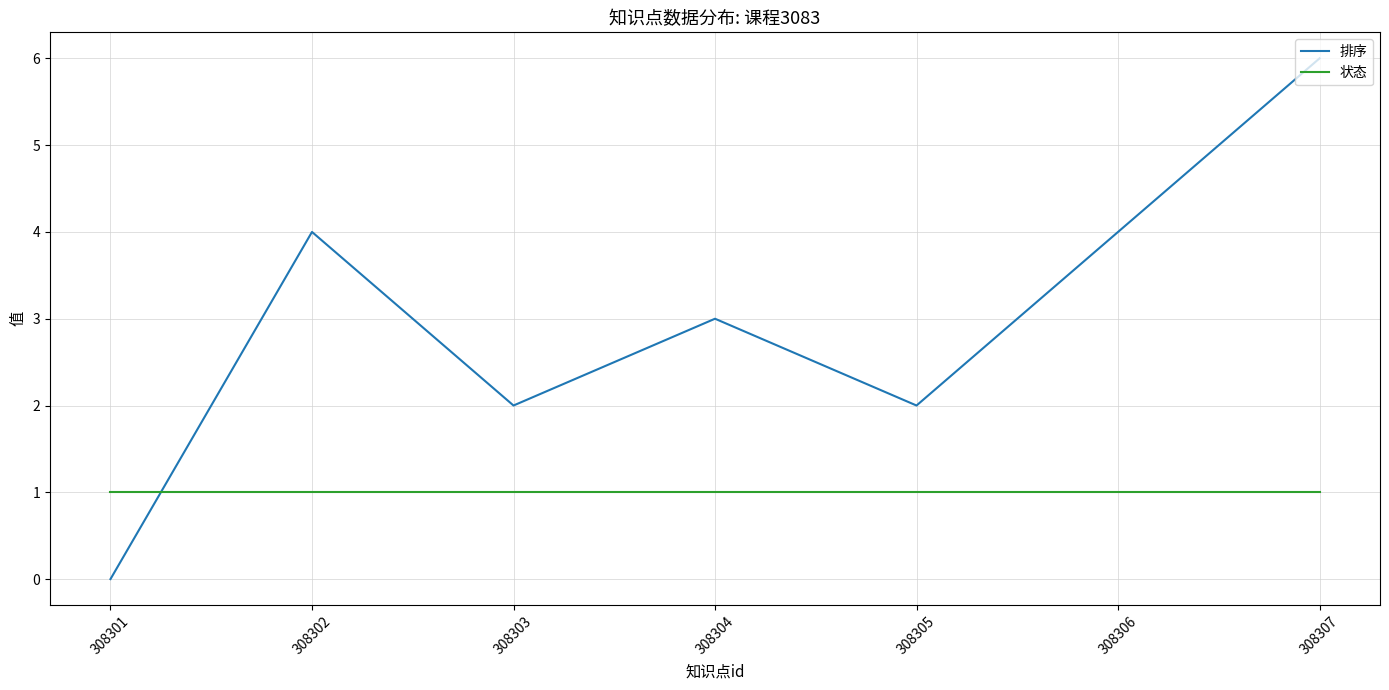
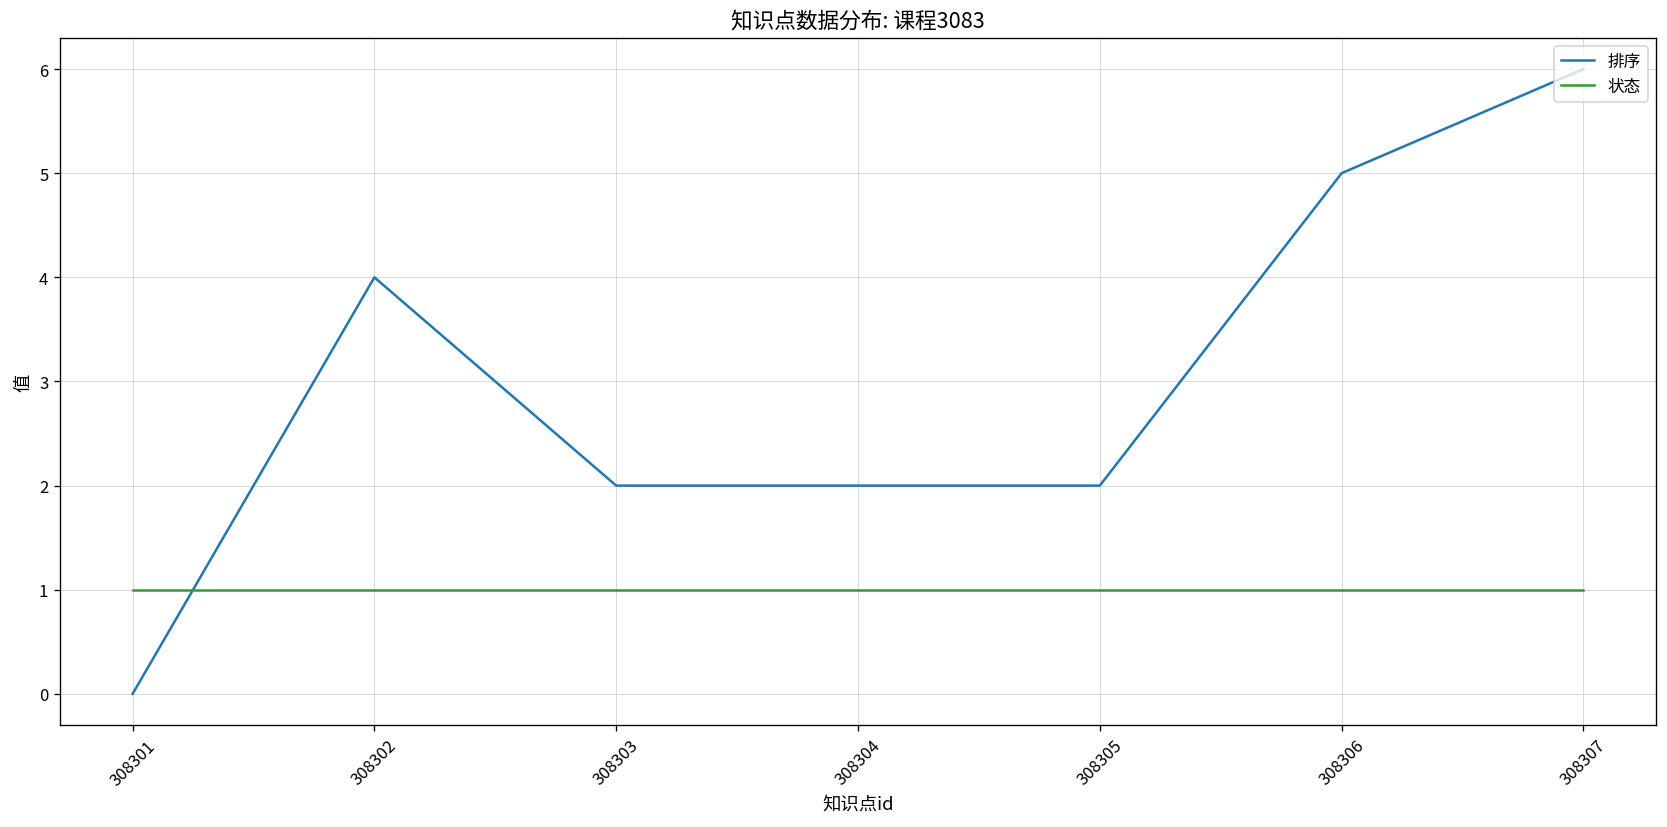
  {
    "排序": {
      "308301": 0,
      "308302": 4,
      "308303": 2,
-     "308304": 3,
+     "308304": 2,
      "308305": 2,
-     "308306": 4
+     "308306": 5
    },
    "状态": {
      "308301": 1,
      "308302": 1,
      "308303": 1,
      "308304": 1,
      "308305": 1,
      "308306": 1,
      "308307": 1
    }
  }
